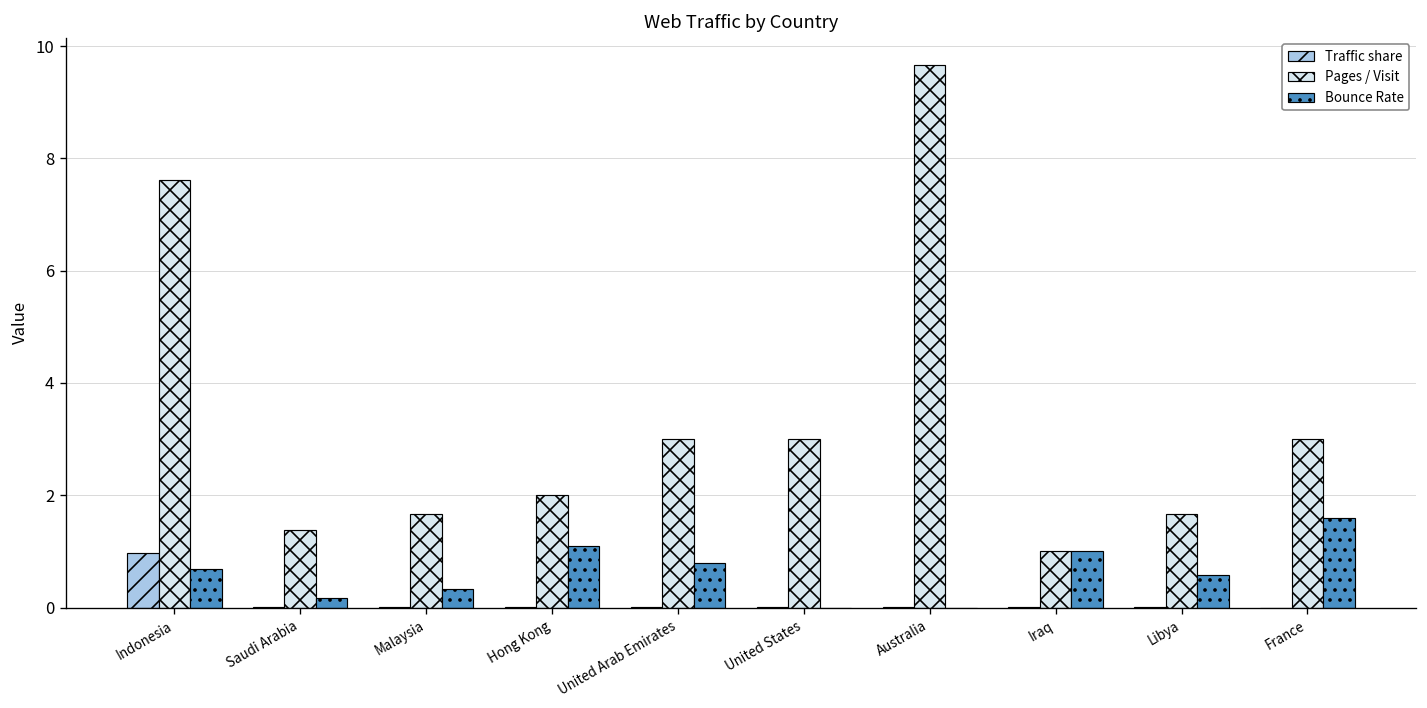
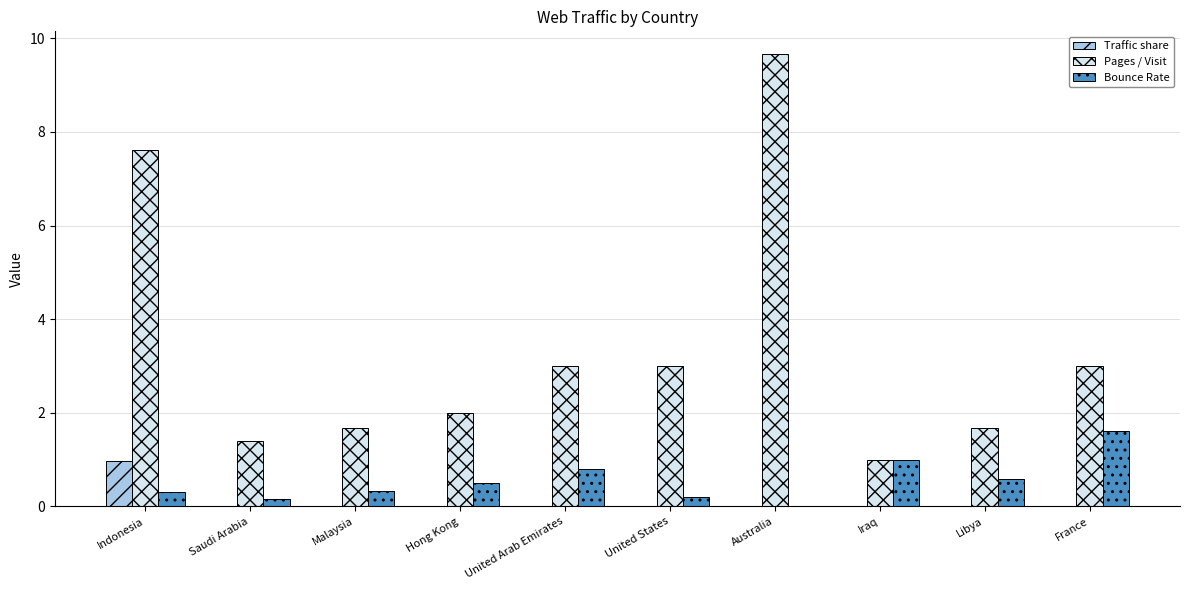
  {
    "Bounce Rate": {
-     "Indonesia": 0.7,
+     "Indonesia": 0.3,
      "Saudi Arabia": 0.2,
      "Malaysia": 0.3,
-     "Hong Kong": 1.1,
+     "Hong Kong": 0.5,
      "United Arab Emirates": 0.8,
-     "United States": 0.0,
+     "United States": 0.2,
      "Australia": 0.0,
      "Iraq": 1.0,
      "Libya": 0.6,
      "France": 1.6
    }
  }
